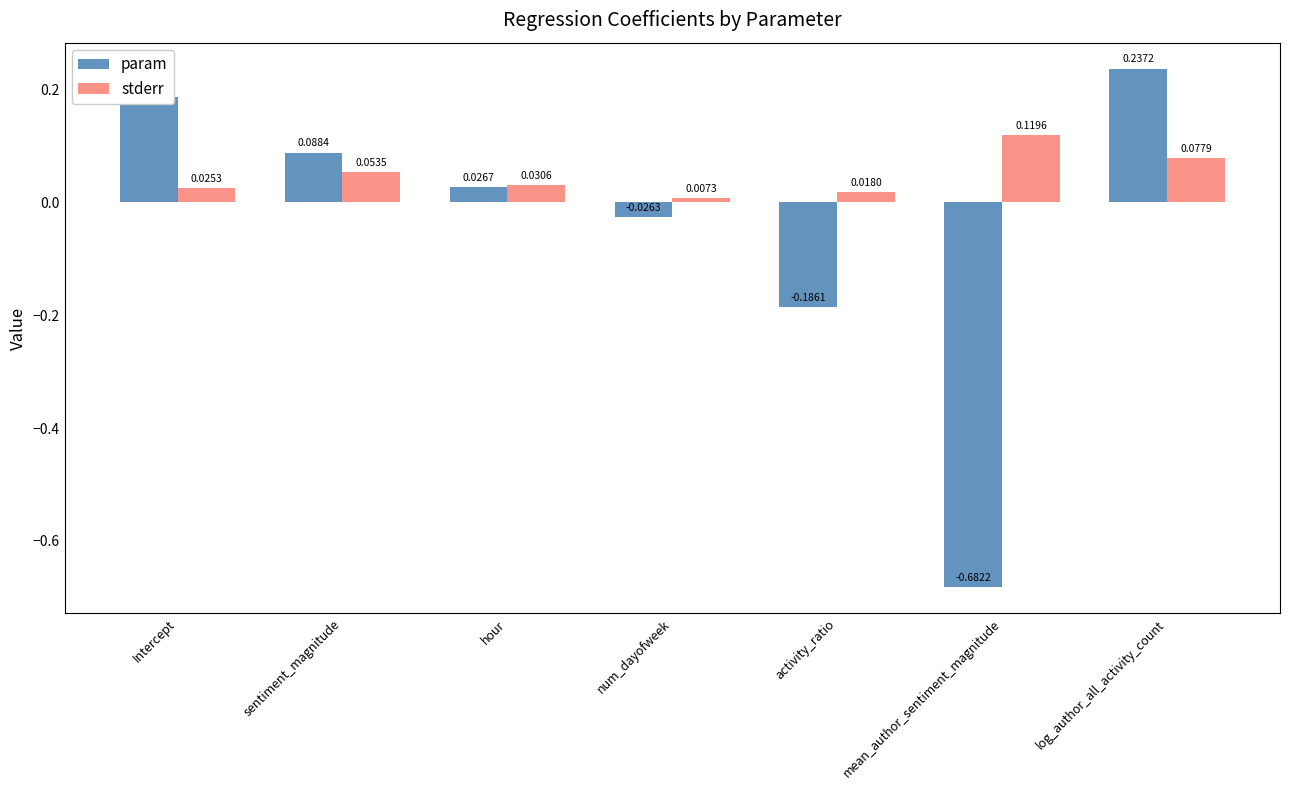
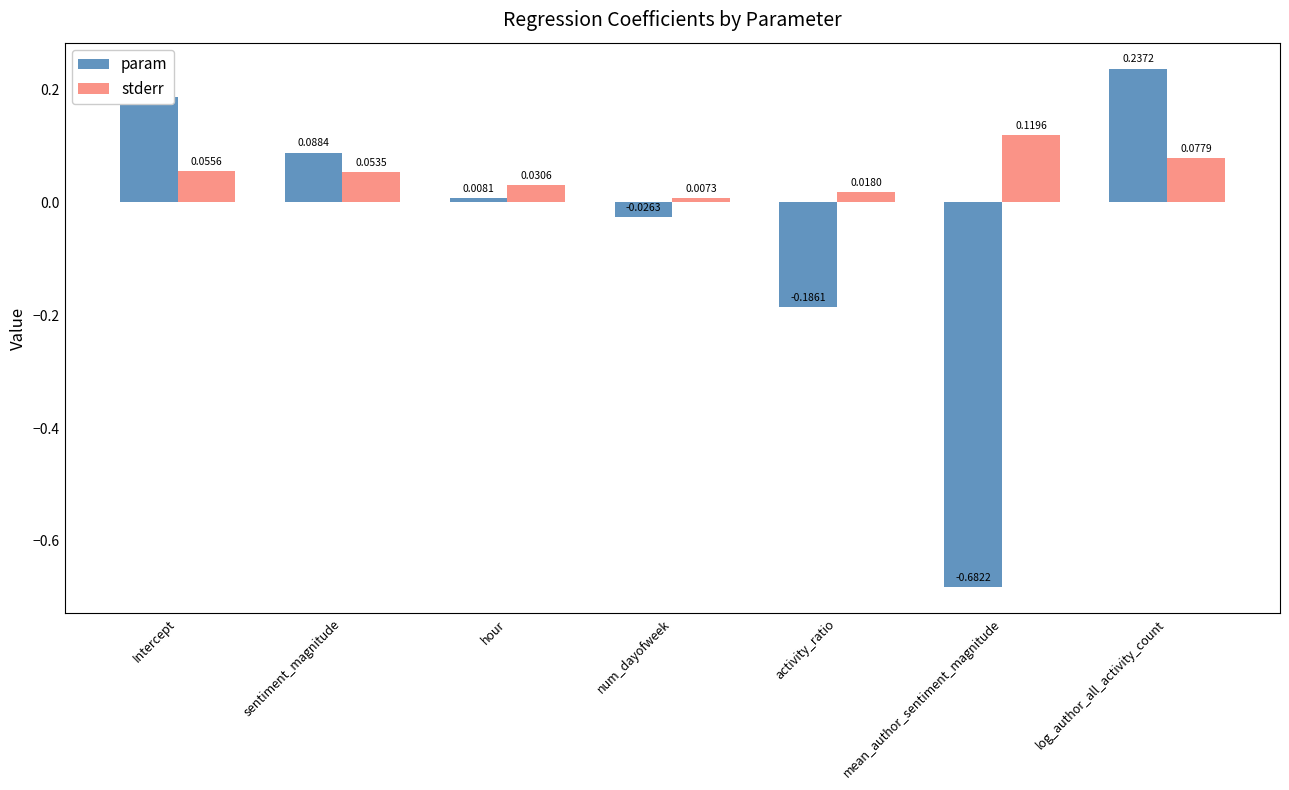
  {
    "param": {
      "sentiment_magnitude": 0.0884,
-     "hour": 0.0267,
+     "hour": 0.0081,
      "num_dayofweek": -0.0263,
      "activity_ratio": -0.1861,
      "mean_author_sentiment_magnitude": -0.6822,
      "log_author_all_activity_count": 0.2372
    },
    "stderr": {
-     "Intercept": 0.0253,
+     "Intercept": 0.0556,
      "sentiment_magnitude": 0.0535,
      "hour": 0.0306,
      "num_dayofweek": 0.0073,
      "activity_ratio": 0.0180,
      "mean_author_sentiment_magnitude": 0.1196,
      "log_author_all_activity_count": 0.0779
    }
  }
